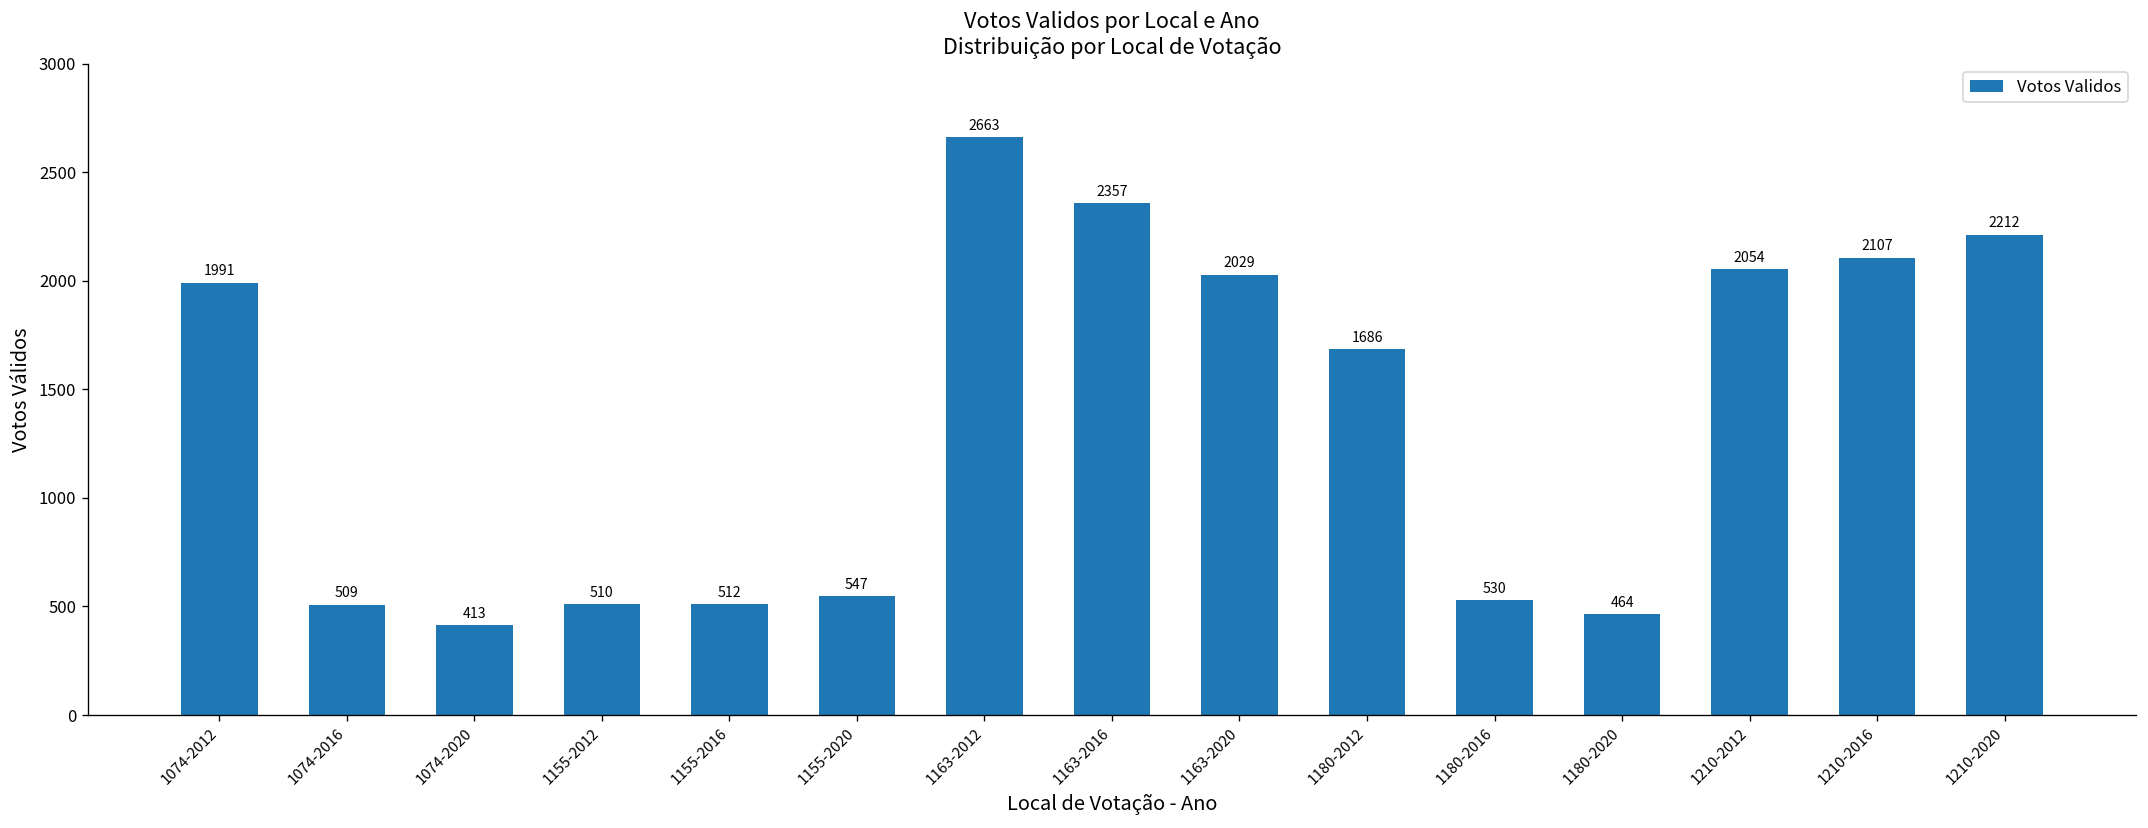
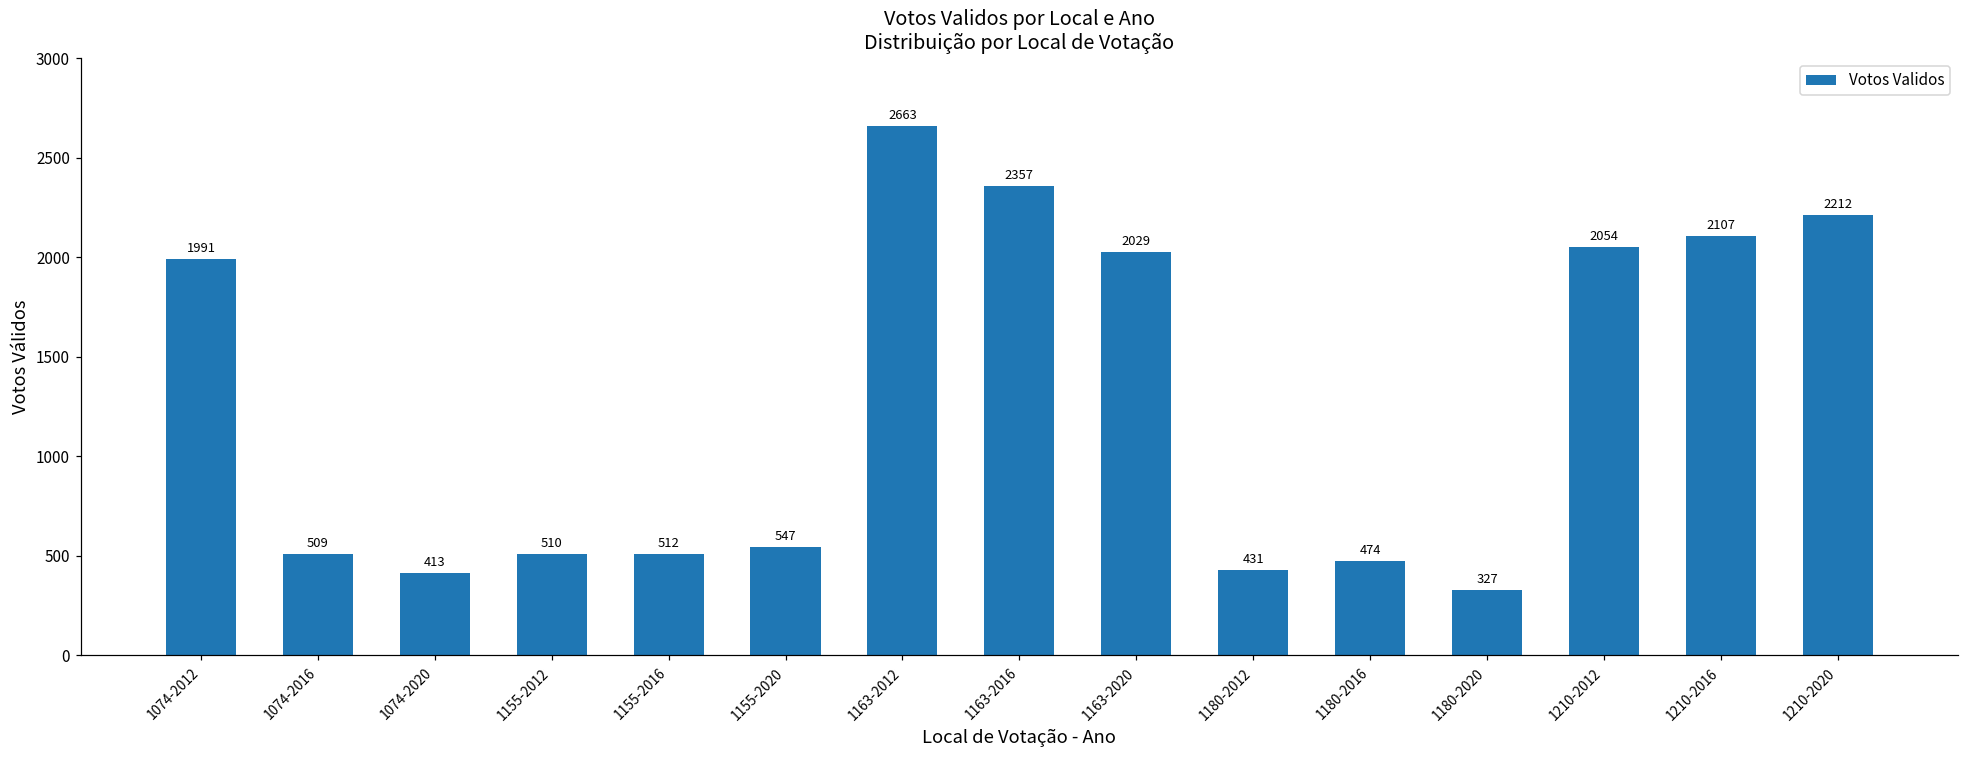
  {
    "1074-2012": 1991,
    "1074-2016": 509,
    "1074-2020": 413,
    "1155-2012": 510,
    "1155-2016": 512,
    "1155-2020": 547,
    "1163-2012": 2663,
    "1163-2016": 2357,
    "1163-2020": 2029,
-   "1180-2012": 1686,
-   "1180-2016": 530,
-   "1180-2020": 464,
+   "1180-2012": 431,
+   "1180-2016": 474,
+   "1180-2020": 327,
    "1210-2012": 2054,
    "1210-2016": 2107,
    "1210-2020": 2212
  }
